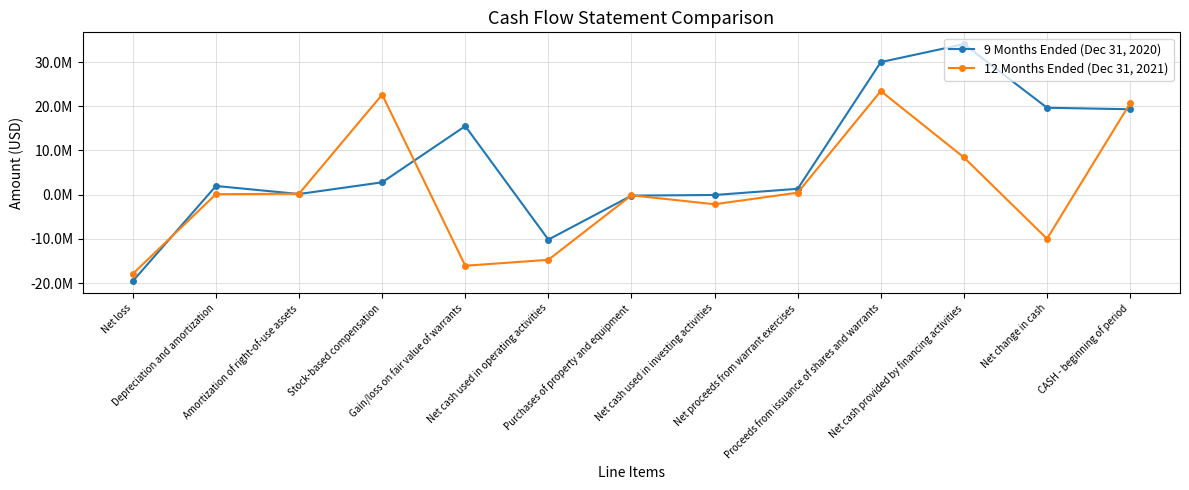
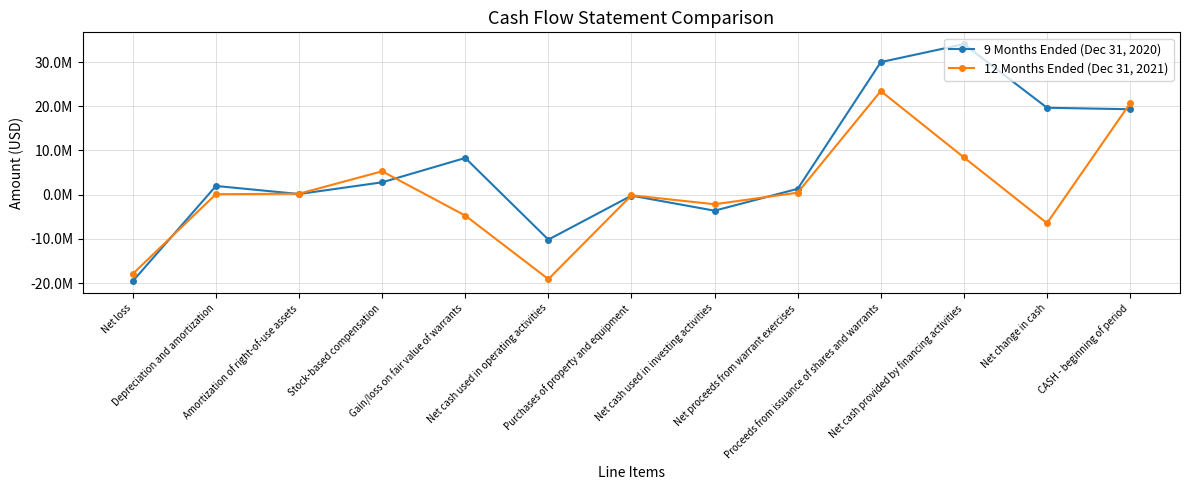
  {
    "9 Months Ended (Dec 31, 2020)": {
      "Net loss": -20000000,
      "Depreciation and amortization": 2000000,
      "Stock-based compensation": 3000000,
-     "Gain/loss on fair value of warrants": 16000000,
+     "Gain/loss on fair value of warrants": 8000000,
      "Net cash used in operating activities": -10000000,
-     "Net cash used in investing activities": 0,
+     "Net cash used in investing activities": -4000000,
      "Net proceeds from warrant exercises": 1000000,
      "Proceeds from issuance of shares and warrants": 30000000,
      "Net change in cash": 20000000,
      "CASH - beginning of period": 19000000
    },
    "12 Months Ended (Dec 31, 2021)": {
      "Net loss": -18000000,
      "Depreciation and amortization": 0,
-     "Stock-based compensation": 23000000,
-     "Gain/loss on fair value of warrants": -16000000,
-     "Net cash used in operating activities": -15000000,
+     "Stock-based compensation": 5000000,
+     "Gain/loss on fair value of warrants": -5000000,
+     "Net cash used in operating activities": -19000000,
      "Net cash used in investing activities": -2000000,
      "Net proceeds from warrant exercises": 0,
      "Proceeds from issuance of shares and warrants": 23000000,
      "Net cash provided by financing activities": 8000000,
-     "Net change in cash": -10000000,
+     "Net change in cash": -6000000,
      "CASH - beginning of period": 21000000
    }
  }
